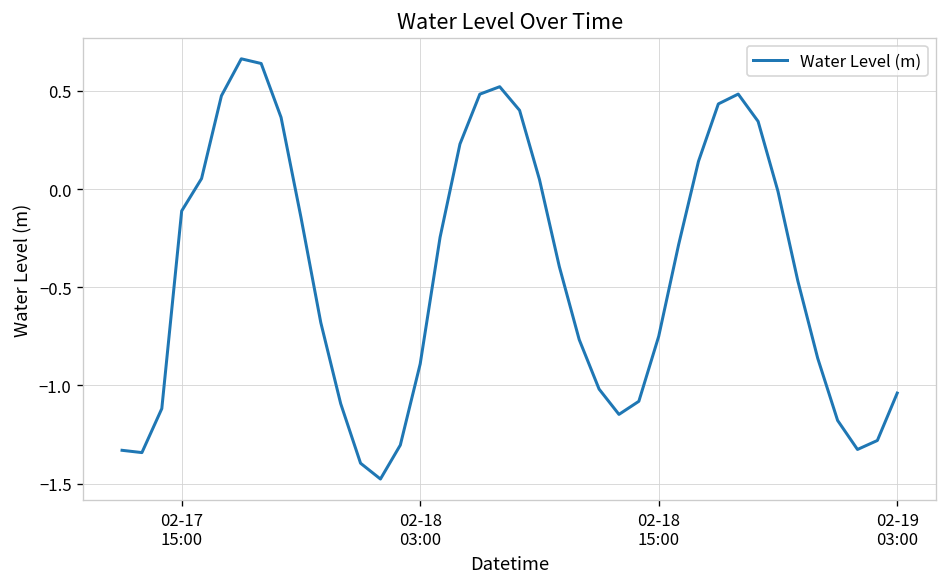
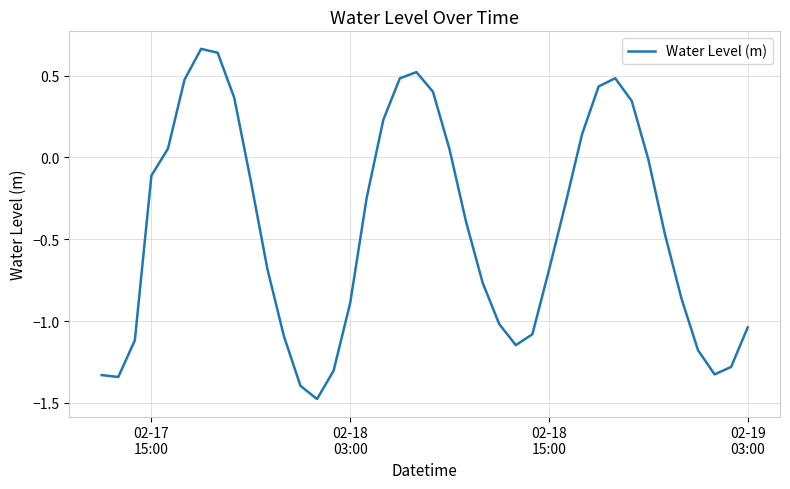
  {
    "02-17 15:00": -0.11,
    "02-18 03:00": -0.89,
-   "02-18 15:00": -0.75,
+   "02-18 15:00": -0.69,
    "02-19 03:00": -1.04
  }
